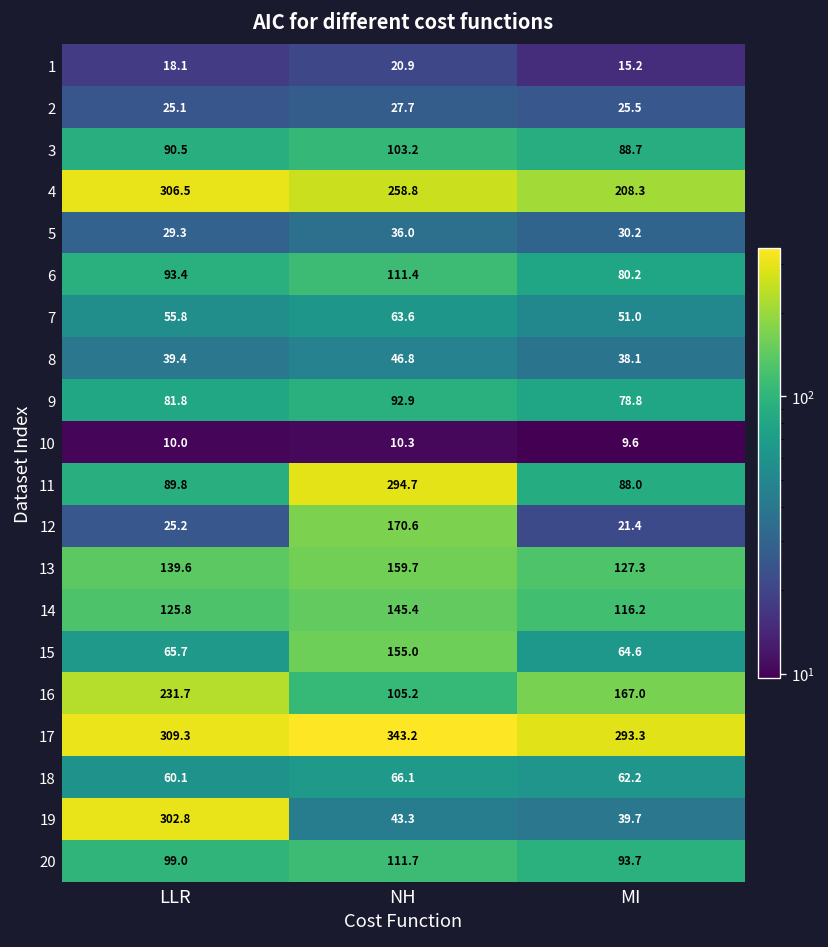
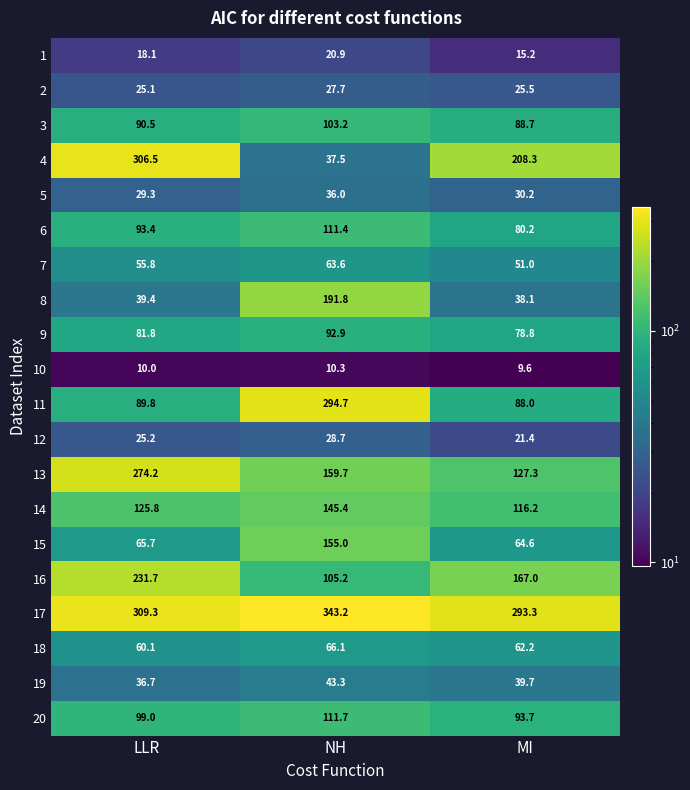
  {
    "1": {
      "LLR": 18.1,
      "NH": 20.9,
      "MI": 15.2
    },
    "2": {
      "LLR": 25.1,
      "NH": 27.7,
      "MI": 25.5
    },
    "3": {
      "LLR": 90.5,
      "NH": 103.2,
      "MI": 88.7
    },
    "4": {
      "LLR": 306.5,
-     "NH": 258.8,
+     "NH": 37.5,
      "MI": 208.3
    },
    "5": {
      "LLR": 29.3,
      "NH": 36.0,
      "MI": 30.2
    },
    "6": {
      "LLR": 93.4,
      "NH": 111.4,
      "MI": 80.2
    },
    "7": {
      "LLR": 55.8,
      "NH": 63.6,
      "MI": 51.0
    },
    "8": {
      "LLR": 39.4,
-     "NH": 46.8,
+     "NH": 191.8,
      "MI": 38.1
    },
    "9": {
      "LLR": 81.8,
      "NH": 92.9,
      "MI": 78.8
    },
    "10": {
      "LLR": 10.0,
      "NH": 10.3,
      "MI": 9.6
    },
    "11": {
      "LLR": 89.8,
      "NH": 294.7,
      "MI": 88.0
    },
    "12": {
      "LLR": 25.2,
-     "NH": 170.6,
+     "NH": 28.7,
      "MI": 21.4
    },
    "13": {
-     "LLR": 139.6,
+     "LLR": 274.2,
      "NH": 159.7,
      "MI": 127.3
    },
    "14": {
      "LLR": 125.8,
      "NH": 145.4,
      "MI": 116.2
    },
    "15": {
      "LLR": 65.7,
      "NH": 155.0,
      "MI": 64.6
    },
    "16": {
      "LLR": 231.7,
      "NH": 105.2,
      "MI": 167.0
    },
    "17": {
      "LLR": 309.3,
      "NH": 343.2,
      "MI": 293.3
    },
    "18": {
      "LLR": 60.1,
      "NH": 66.1,
      "MI": 62.2
    },
    "19": {
-     "LLR": 302.8,
+     "LLR": 36.7,
      "NH": 43.3,
      "MI": 39.7
    },
    "20": {
      "LLR": 99.0,
      "NH": 111.7,
      "MI": 93.7
    }
  }
